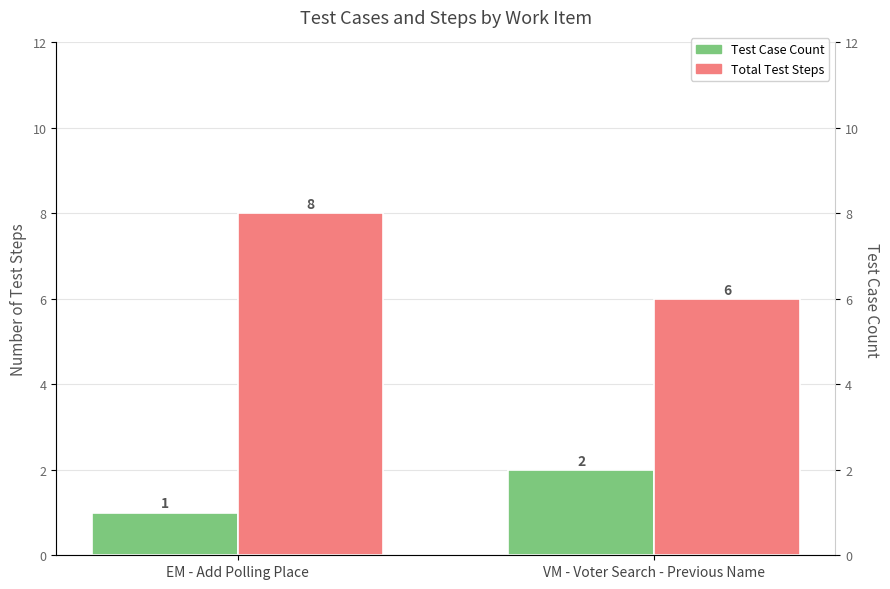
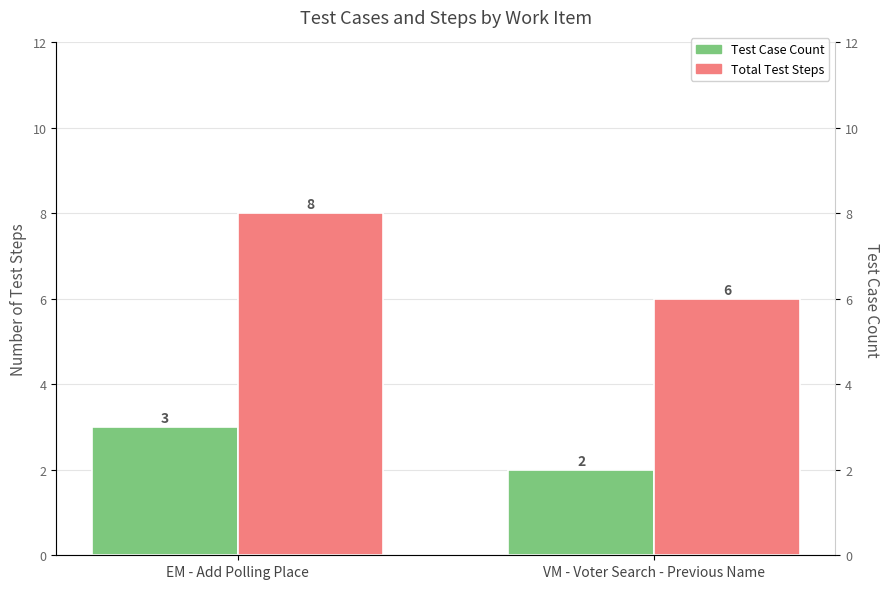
  {
    "Test Case Count": {
-     "EM - Add Polling Place": 1,
+     "EM - Add Polling Place": 3,
      "VM - Voter Search - Previous Name": 2
    },
    "Total Test Steps": {
      "EM - Add Polling Place": 8,
      "VM - Voter Search - Previous Name": 6
    }
  }
